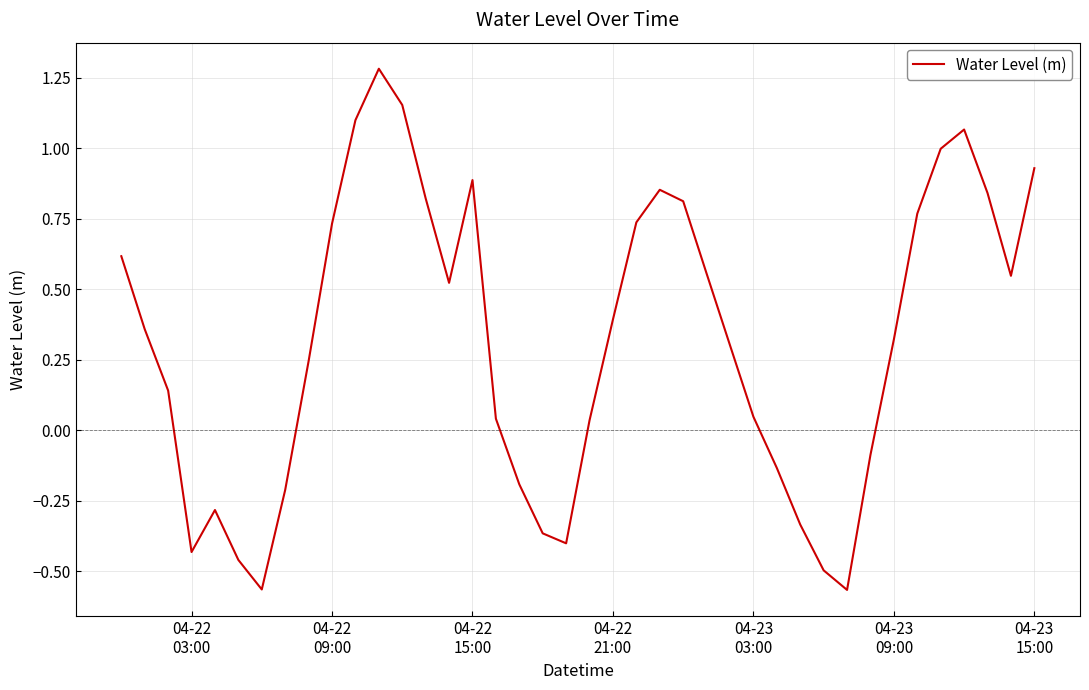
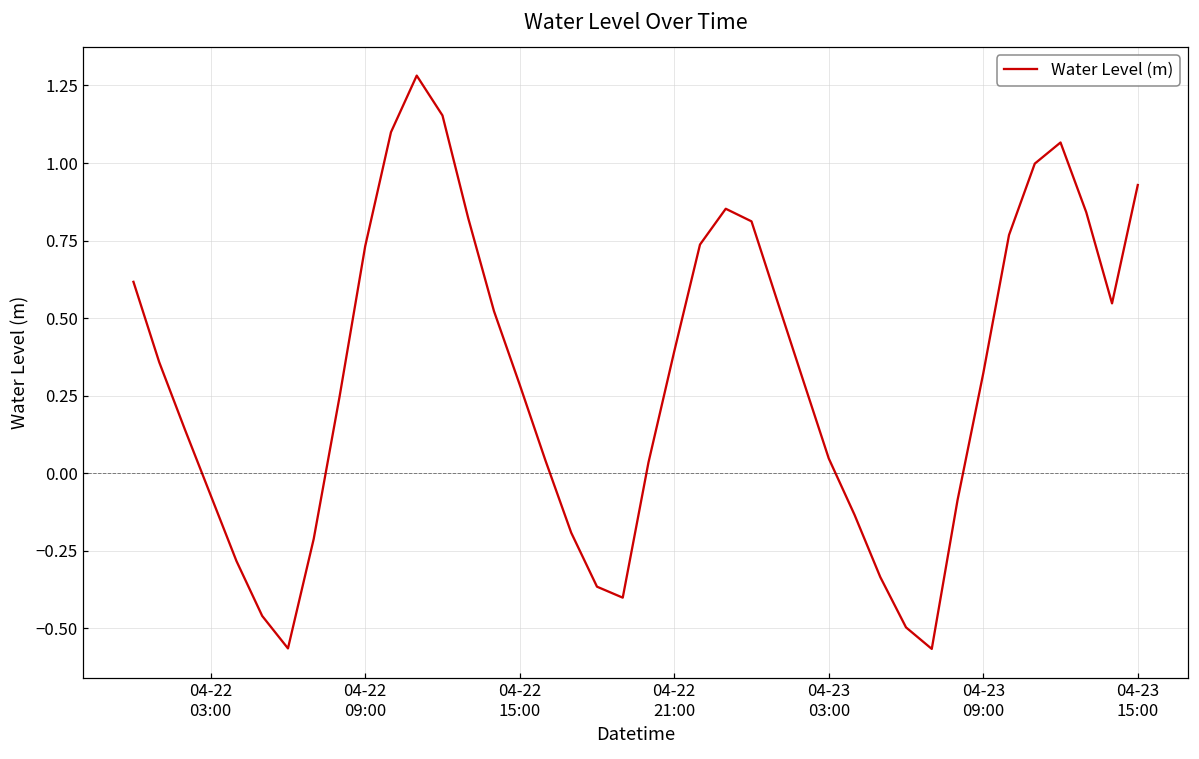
  {
-   "04-22 03:00": -0.43,
+   "04-22 03:00": -0.07,
    "04-22 09:00": 0.73,
-   "04-22 15:00": 0.89,
+   "04-22 15:00": 0.29,
    "04-22 21:00": 0.39,
    "04-23 03:00": 0.05,
    "04-23 09:00": 0.32,
    "04-23 15:00": 0.93
  }
